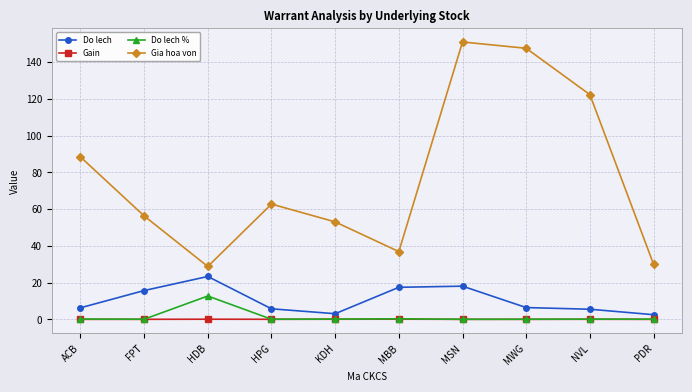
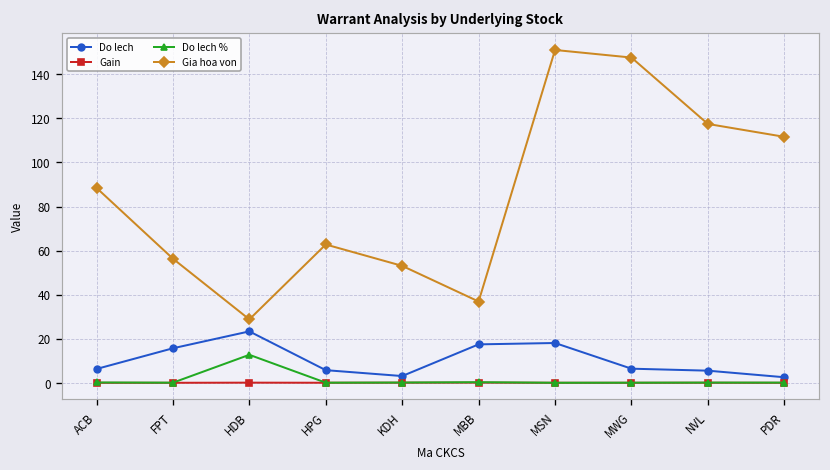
  {
    "Do lech": {
      "ACB": 6,
      "FPT": 16,
      "HDB": 23,
      "HPG": 6,
      "KDH": 3,
      "MBB": 17,
      "MSN": 18,
      "MWG": 6,
      "NVL": 6,
      "PDR": 3
    },
    "Gain": {
      "HDB": 0
    },
    "Do lech %": {
      "HDB": 13
    },
    "Gia hoa von": {
      "ACB": 88,
      "FPT": 56,
      "HDB": 29,
      "HPG": 63,
      "KDH": 53,
      "MBB": 37,
      "MSN": 151,
      "MWG": 148,
-     "NVL": 122,
-     "PDR": 30
+     "NVL": 117,
+     "PDR": 112
    }
  }
